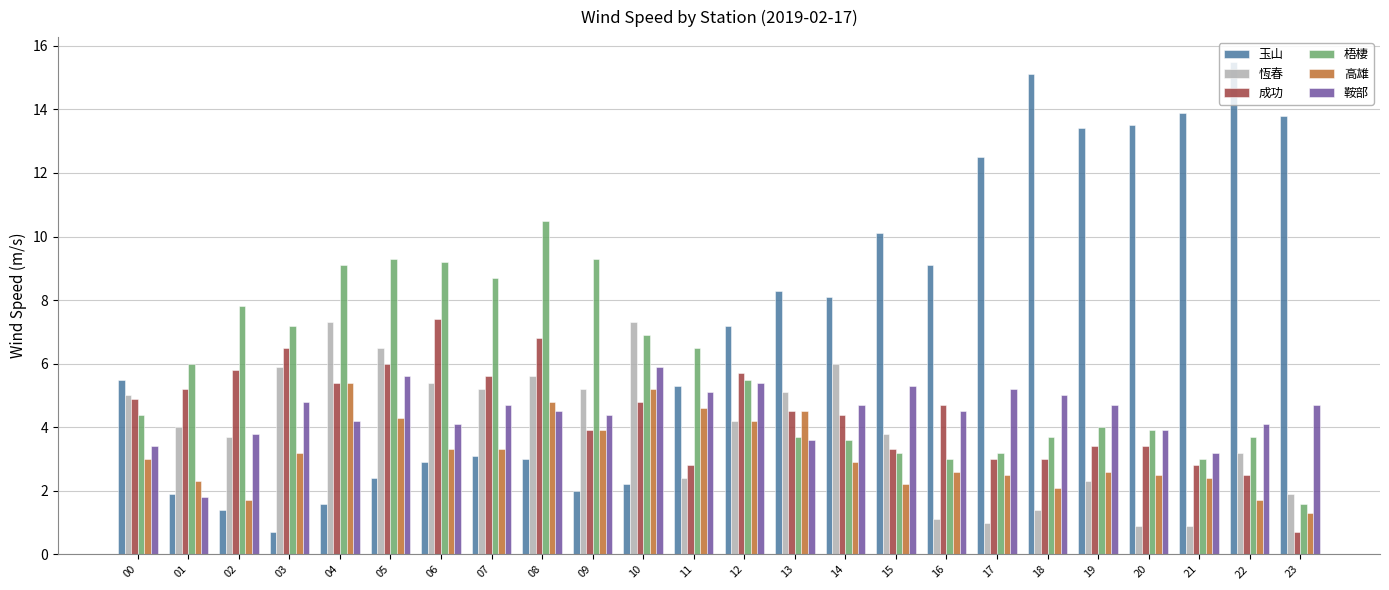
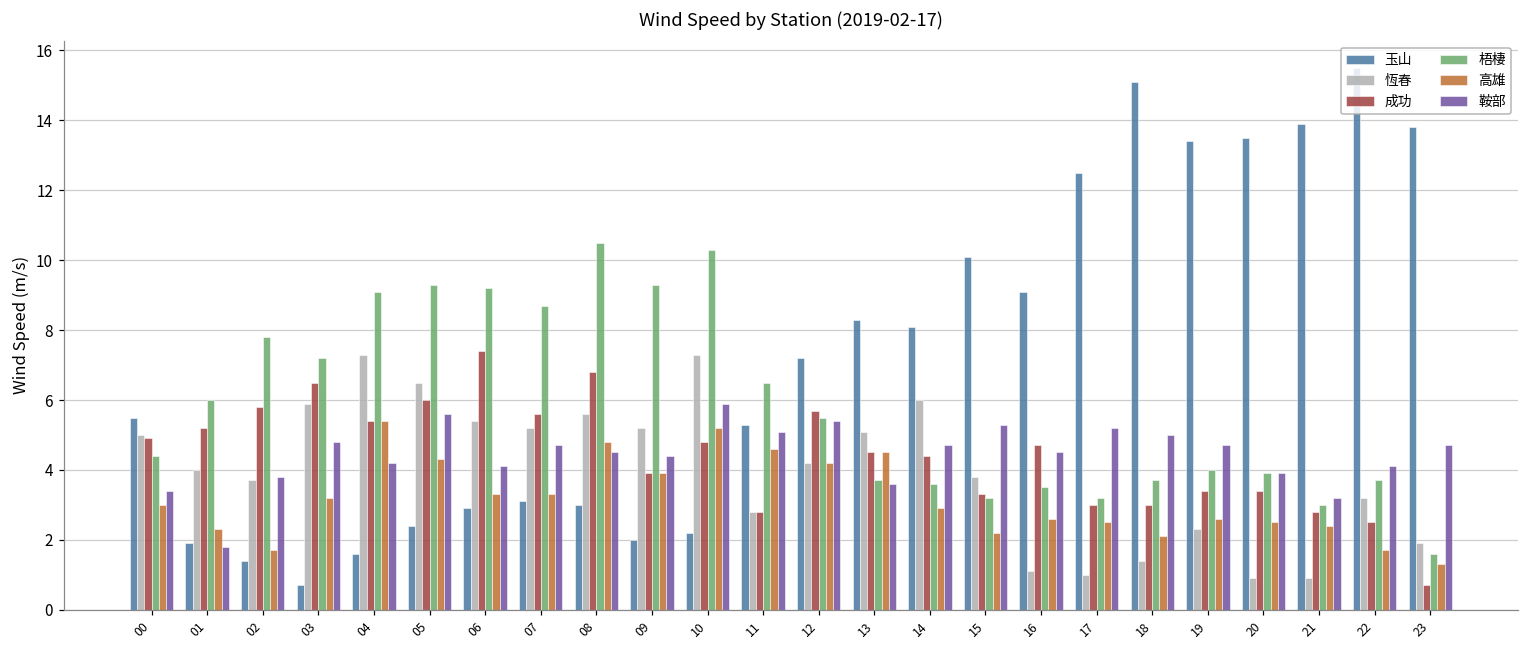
  {
    "恆春": {
      "00": 5.0,
      "01": 4.0,
      "02": 3.7,
      "03": 5.9,
      "04": 7.3,
      "05": 6.5,
      "06": 5.4,
      "07": 5.2,
      "08": 5.6,
      "09": 5.2,
      "10": 7.3,
-     "11": 2.4,
+     "11": 2.8,
      "12": 4.2,
      "13": 5.1,
      "14": 6.0,
      "15": 3.8,
      "16": 1.1,
      "17": 1.0,
      "18": 1.4,
      "19": 2.3,
      "20": 0.9,
      "21": 0.9,
      "22": 3.2,
      "23": 1.9
    },
    "梧棲": {
      "00": 4.4,
      "01": 6.0,
      "02": 7.8,
      "03": 7.2,
      "04": 9.1,
      "05": 9.3,
      "06": 9.2,
      "07": 8.7,
      "08": 10.5,
      "09": 9.3,
-     "10": 6.9,
+     "10": 10.3,
      "11": 6.5,
      "12": 5.5,
      "13": 3.7,
      "14": 3.6,
      "15": 3.2,
-     "16": 3.0,
+     "16": 3.5,
      "17": 3.2,
      "18": 3.7,
      "19": 4.0,
      "20": 3.9,
      "21": 3.0,
      "22": 3.7,
      "23": 1.6
    }
  }
